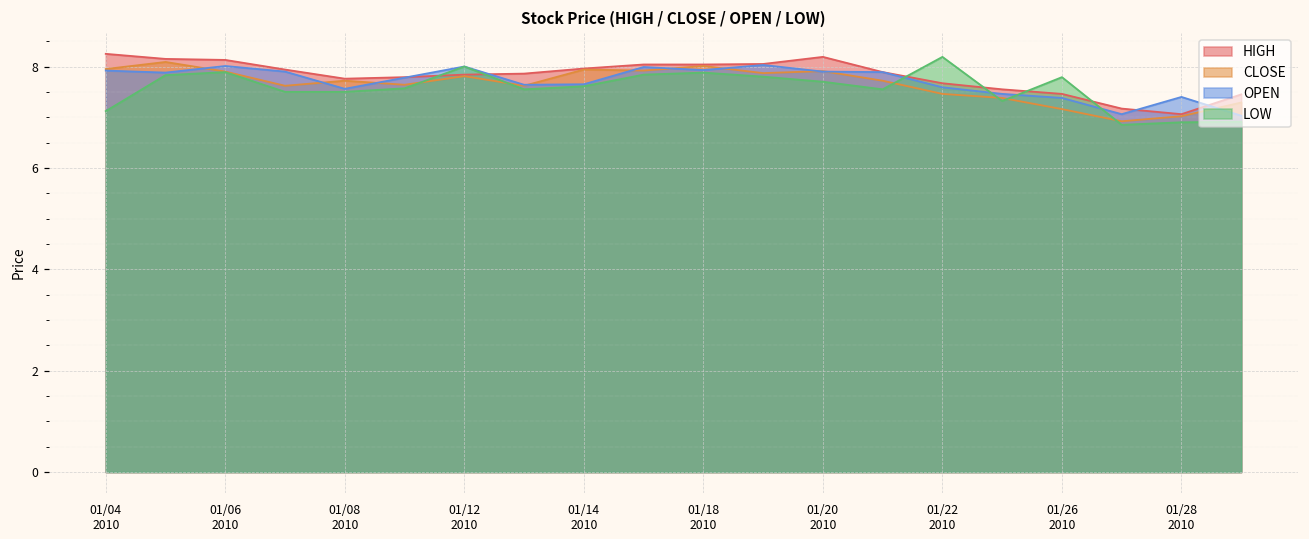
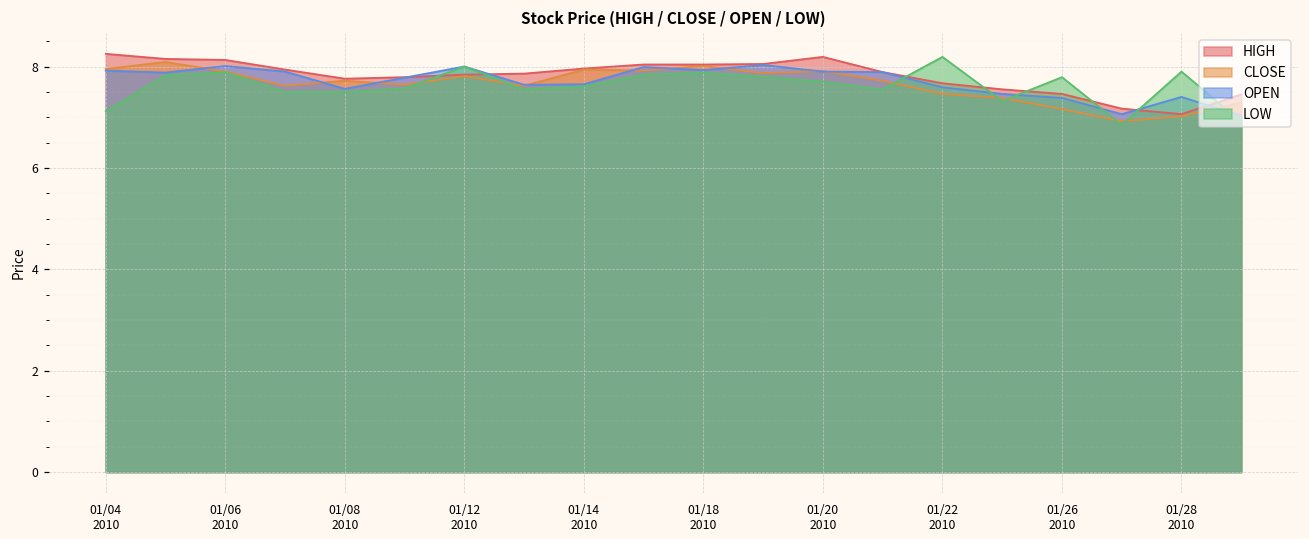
  {
    "OPEN": {
      "01/06 2010": 8.0,
      "01/08 2010": 7.6,
      "01/22 2010": 7.6,
      "01/26 2010": 7.4,
      "01/28 2010": 7.4
    },
    "LOW": {
      "01/04 2010": 7.1,
      "01/08 2010": 7.5,
      "01/20 2010": 7.7,
      "01/22 2010": 8.2,
      "01/26 2010": 7.8,
-     "01/28 2010": 6.9
+     "01/28 2010": 7.9
    }
  }
